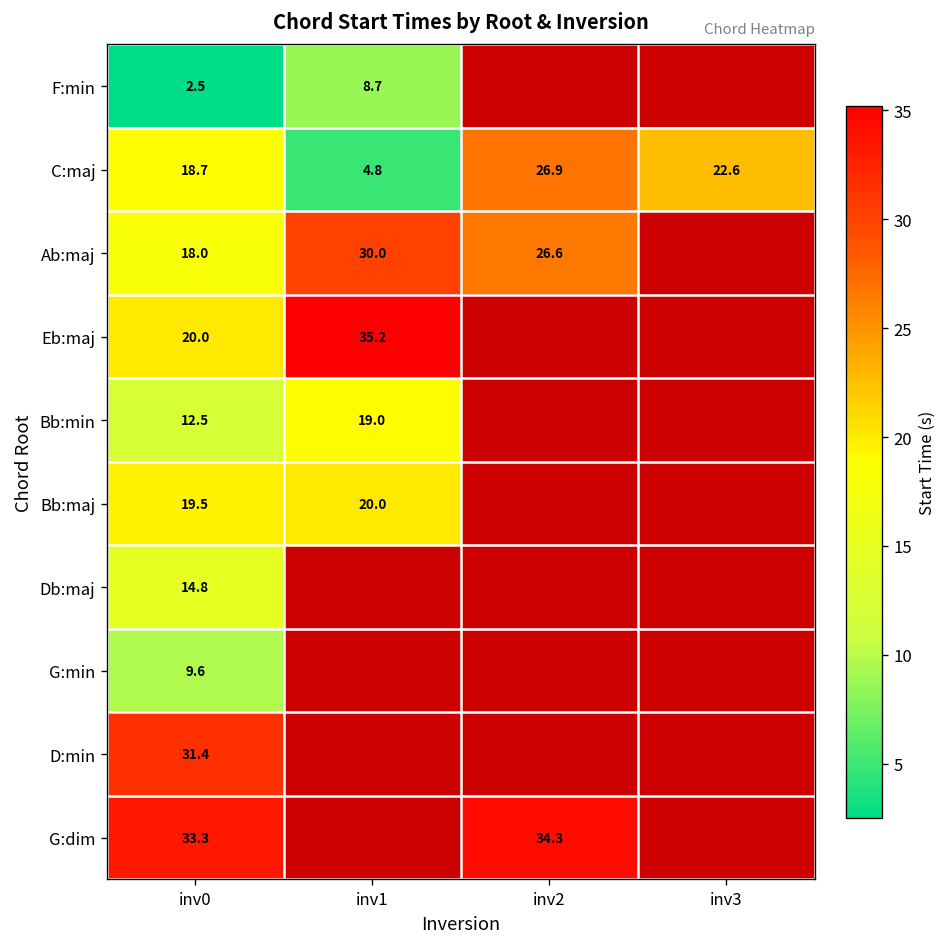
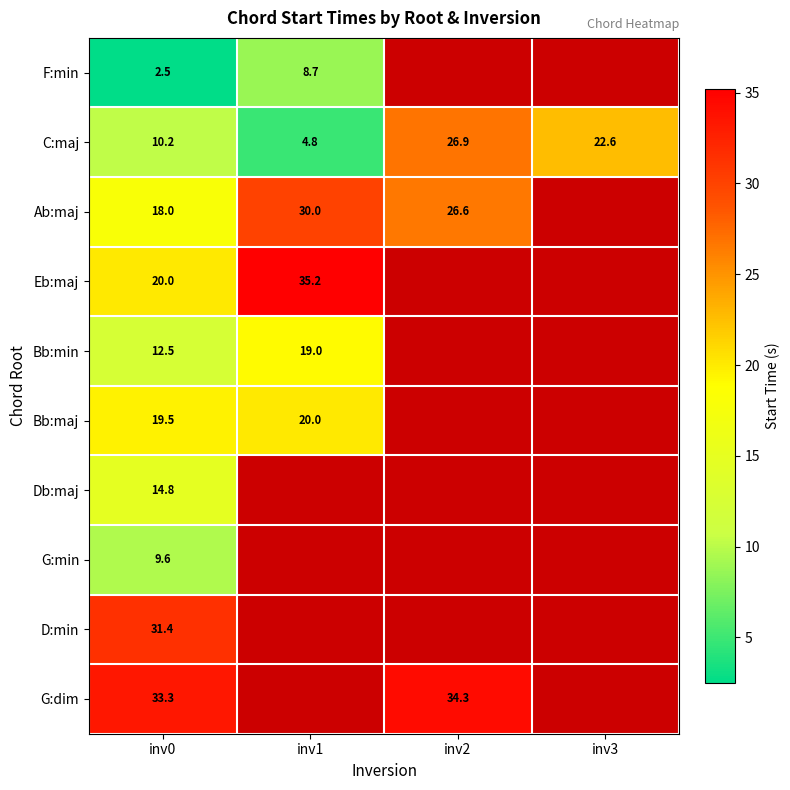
  {
    "F:min": {
      "inv0": 2.5,
      "inv1": 8.7
    },
    "C:maj": {
-     "inv0": 18.7,
+     "inv0": 10.2,
      "inv1": 4.8,
      "inv2": 26.9,
      "inv3": 22.6
    },
    "Ab:maj": {
      "inv0": 18.0,
      "inv1": 30.0,
      "inv2": 26.6
    },
    "Eb:maj": {
      "inv0": 20.0,
      "inv1": 35.2
    },
    "Bb:min": {
      "inv0": 12.5,
      "inv1": 19.0
    },
    "Bb:maj": {
      "inv0": 19.5,
      "inv1": 20.0
    },
    "Db:maj": {
      "inv0": 14.8
    },
    "G:min": {
      "inv0": 9.6
    },
    "D:min": {
      "inv0": 31.4
    },
    "G:dim": {
      "inv0": 33.3,
      "inv2": 34.3
    }
  }
